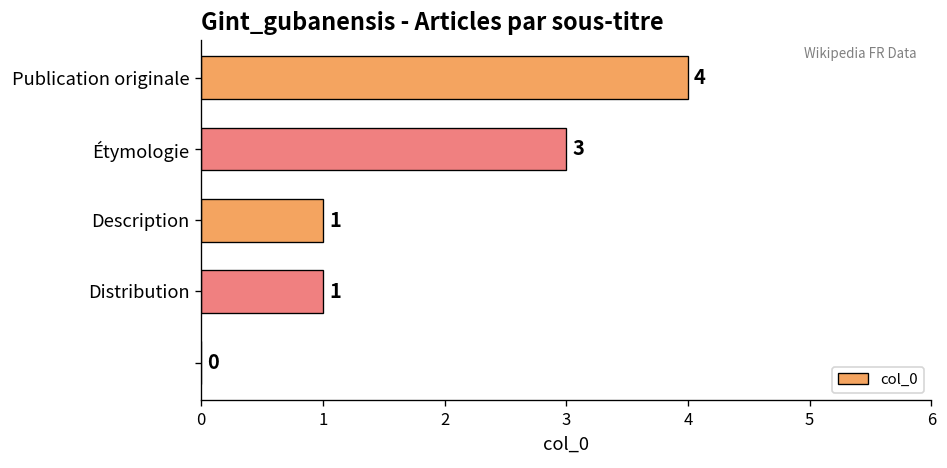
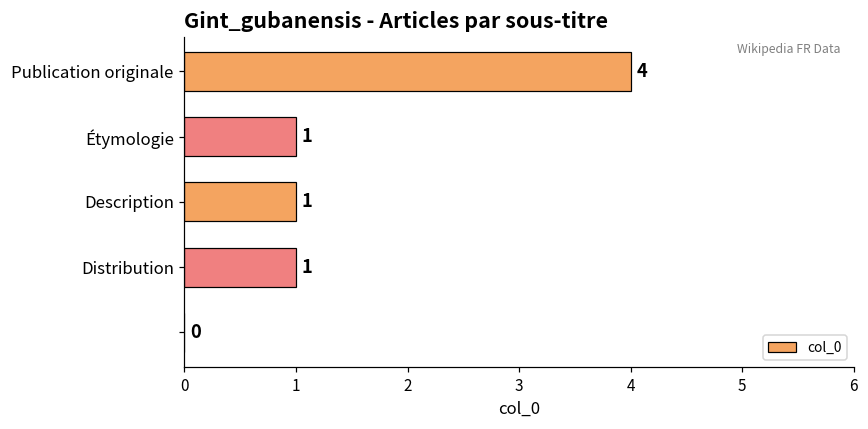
  {
    "Publication originale": 4,
-   "Étymologie": 3,
+   "Étymologie": 1,
    "Description": 1,
    "Distribution": 1
  }
